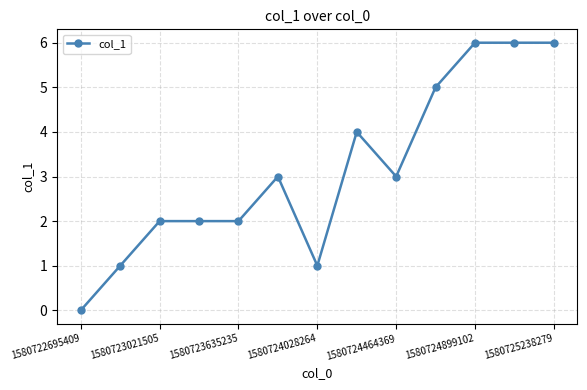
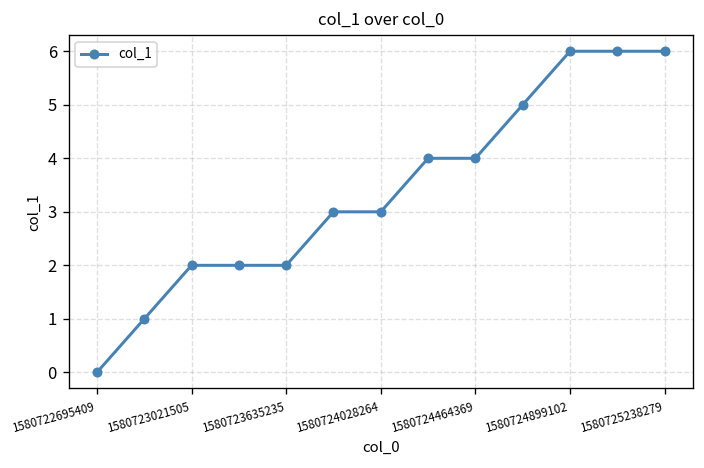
  {
    "1580722695409": 0,
    "1580723021505": 2,
    "1580723635235": 2,
-   "1580724028264": 1,
-   "1580724464369": 3,
+   "1580724028264": 3,
+   "1580724464369": 4,
    "1580724899102": 6,
    "1580725238279": 6
  }
